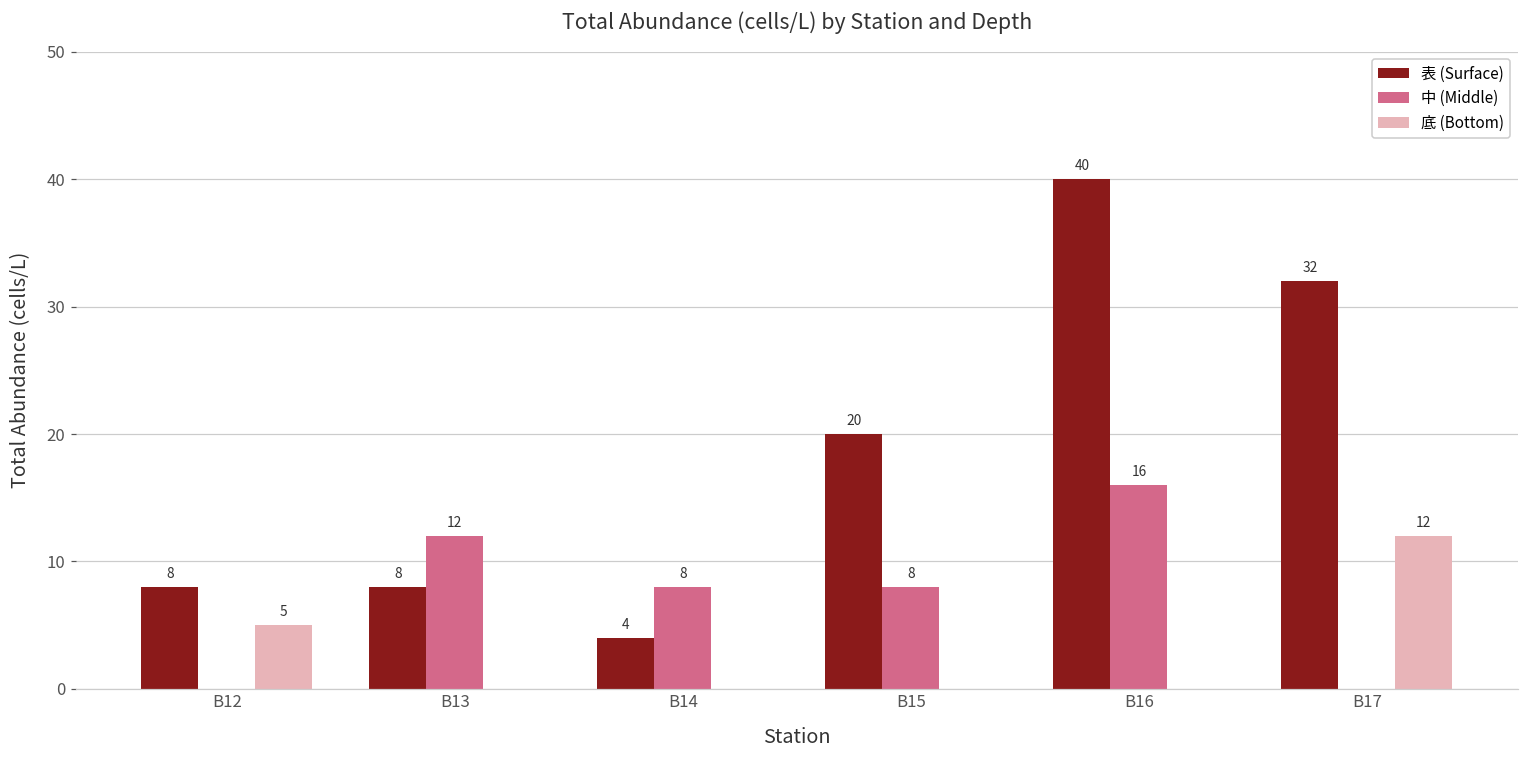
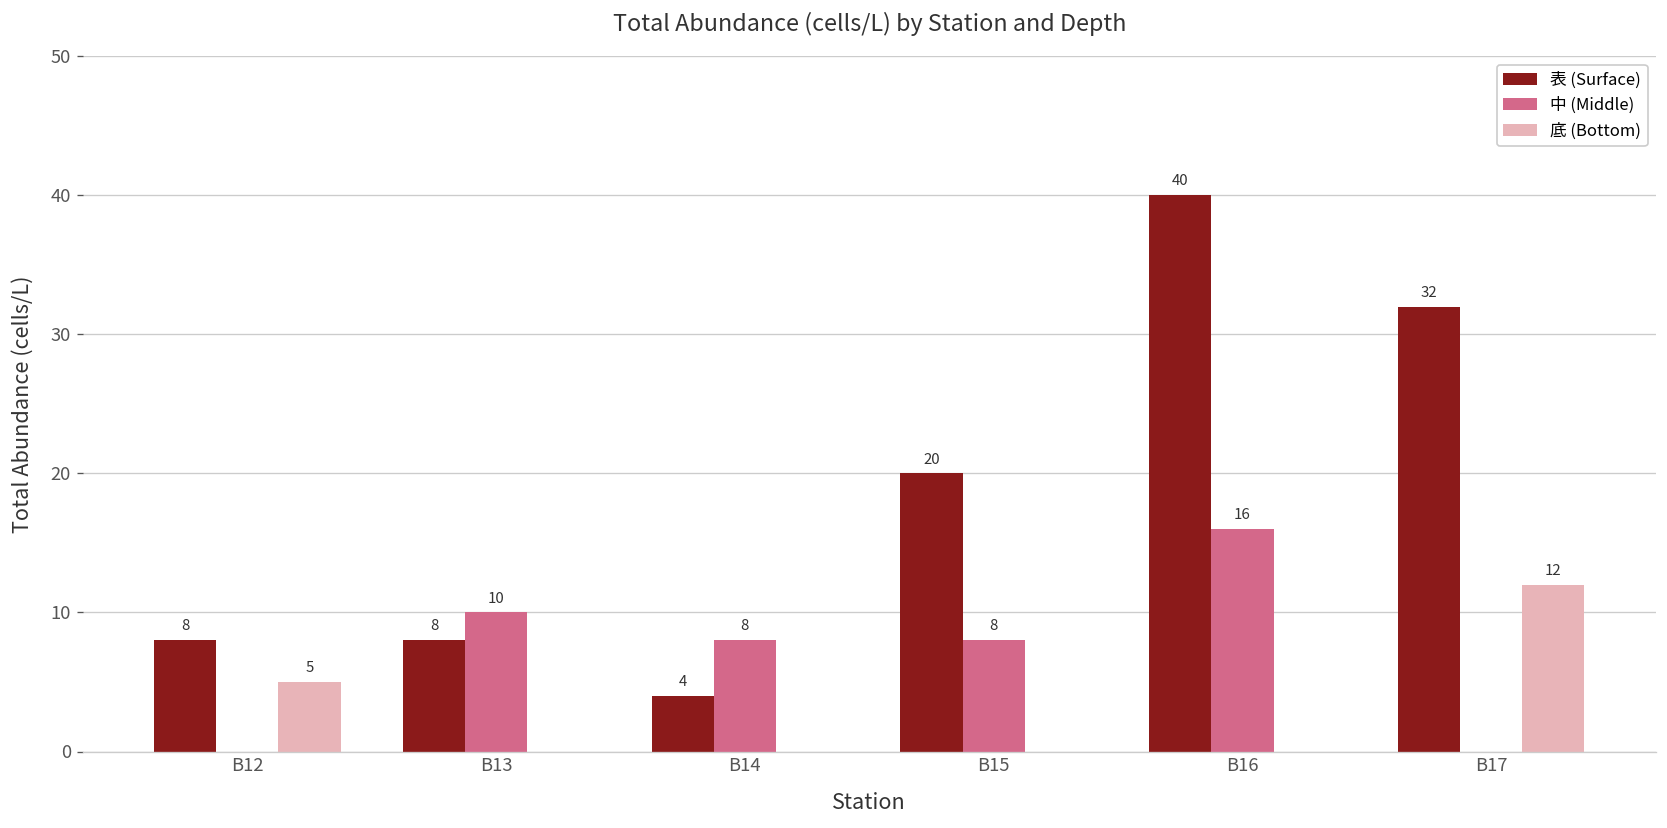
  {
    "表 (Surface)": {
      "B12": 8,
      "B13": 8,
      "B14": 4,
      "B15": 20,
      "B16": 40,
      "B17": 32
    },
    "中 (Middle)": {
-     "B13": 12,
+     "B13": 10,
      "B14": 8,
      "B15": 8,
      "B16": 16
    },
    "底 (Bottom)": {
      "B12": 5,
      "B17": 12
    }
  }
